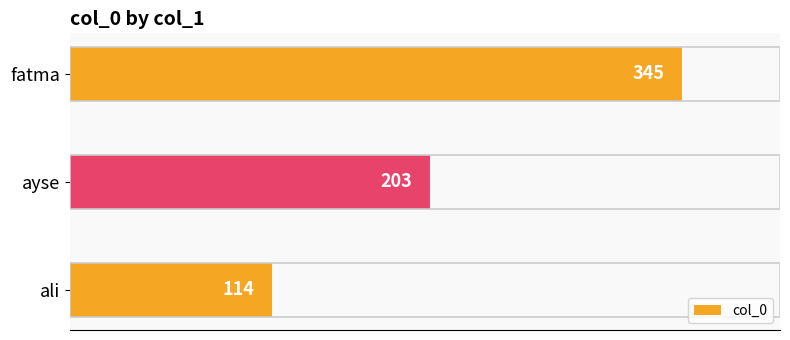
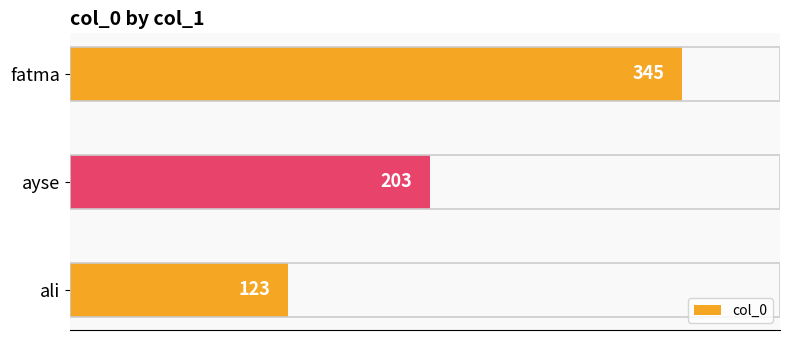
  {
    "fatma": 345,
    "ayse": 203,
-   "ali": 114
+   "ali": 123
  }
